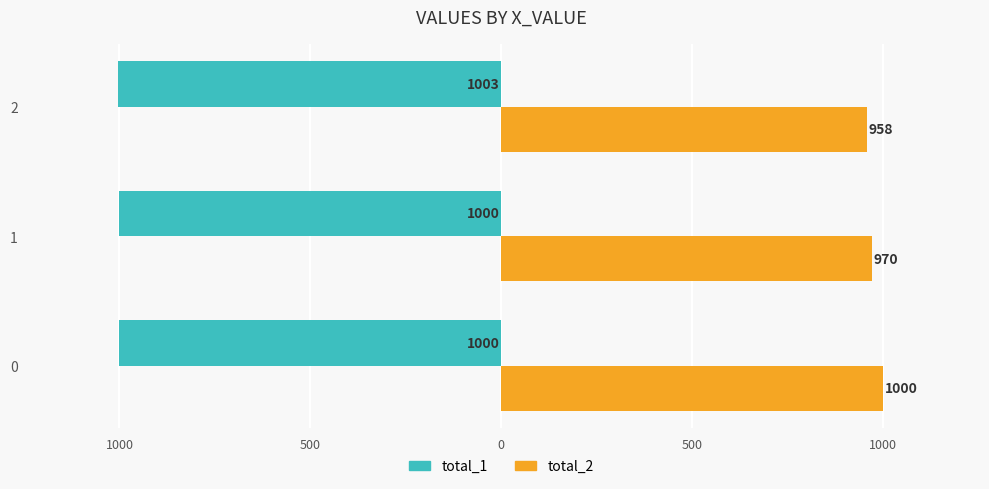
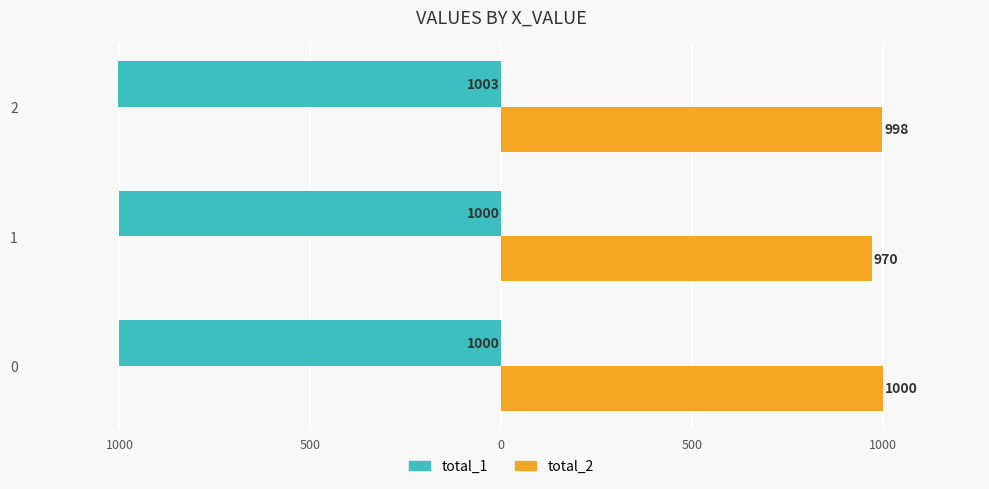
  {
    "total_2": {
-     "2": 958,
+     "2": 998,
      "1": 970,
      "0": 1000
    }
  }
